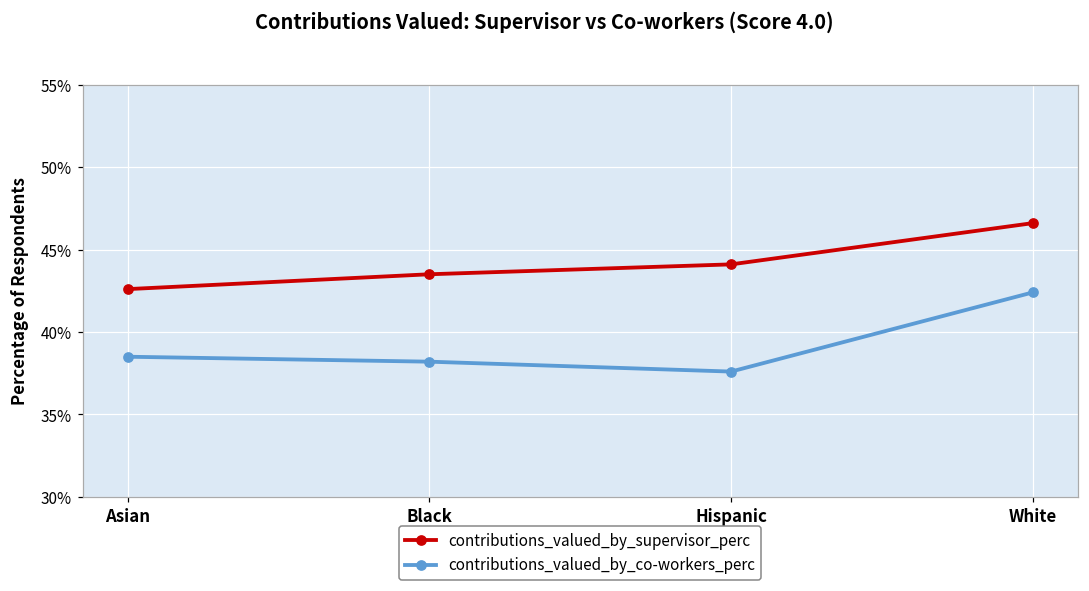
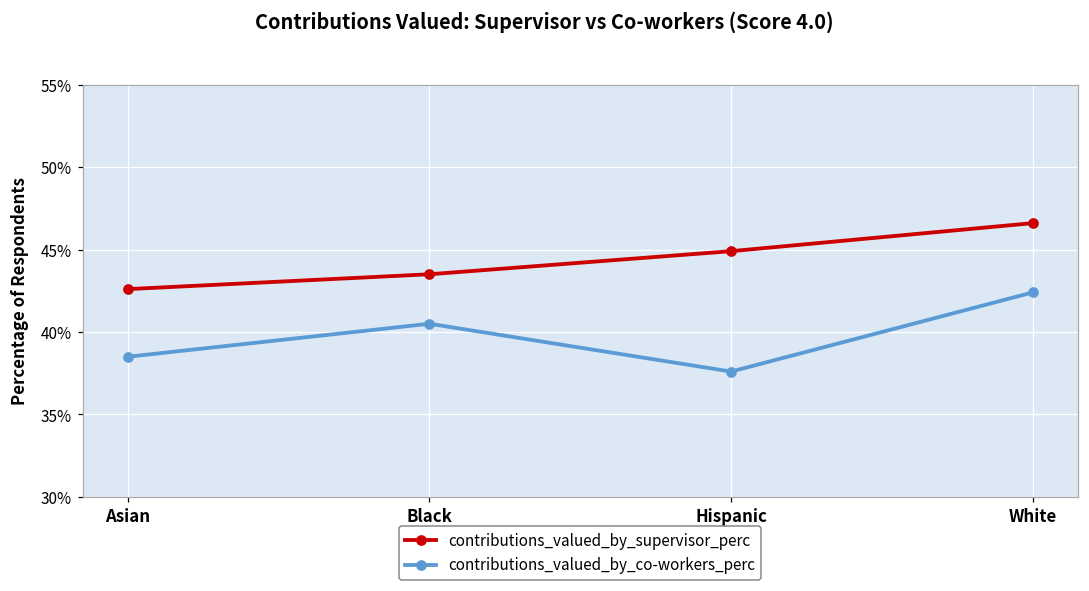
  {
    "contributions_valued_by_supervisor_perc": {
      "Asian": "42.6%",
      "Black": "43.5%",
-     "Hispanic": "44.1%",
+     "Hispanic": "44.9%",
      "White": "46.6%"
    },
    "contributions_valued_by_co-workers_perc": {
      "Asian": "38.5%",
-     "Black": "38.2%",
+     "Black": "40.5%",
      "Hispanic": "37.6%",
      "White": "42.4%"
    }
  }
